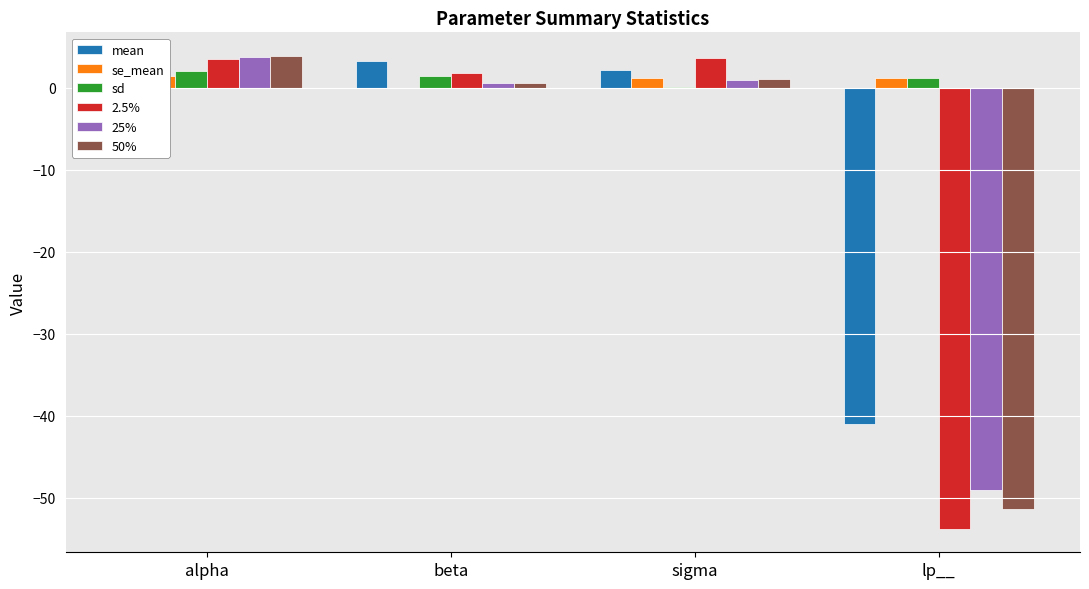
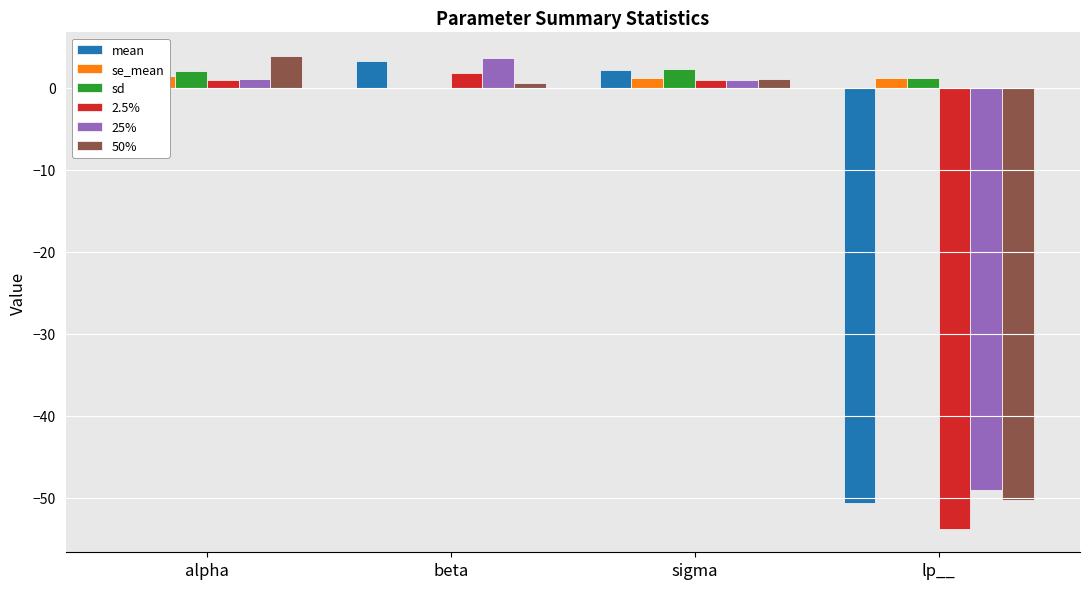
  {
    "mean": {
      "beta": 3,
      "sigma": 2,
-     "lp__": -41
+     "lp__": -51
    },
    "se_mean": {
      "sigma": 1,
      "lp__": 1
    },
    "sd": {
      "alpha": 2,
-     "beta": 1,
-     "sigma": 0,
+     "beta": 0,
+     "sigma": 2,
      "lp__": 1
    },
    "2.5%": {
-     "alpha": 3,
+     "alpha": 1,
      "beta": 2,
-     "sigma": 4,
+     "sigma": 1,
      "lp__": -54
    },
    "25%": {
-     "alpha": 4,
-     "beta": 0,
+     "alpha": 1,
+     "beta": 4,
      "sigma": 1,
      "lp__": -49
    },
    "50%": {
      "alpha": 4,
      "beta": 1,
      "sigma": 1,
-     "lp__": -51
+     "lp__": -50
    }
  }
